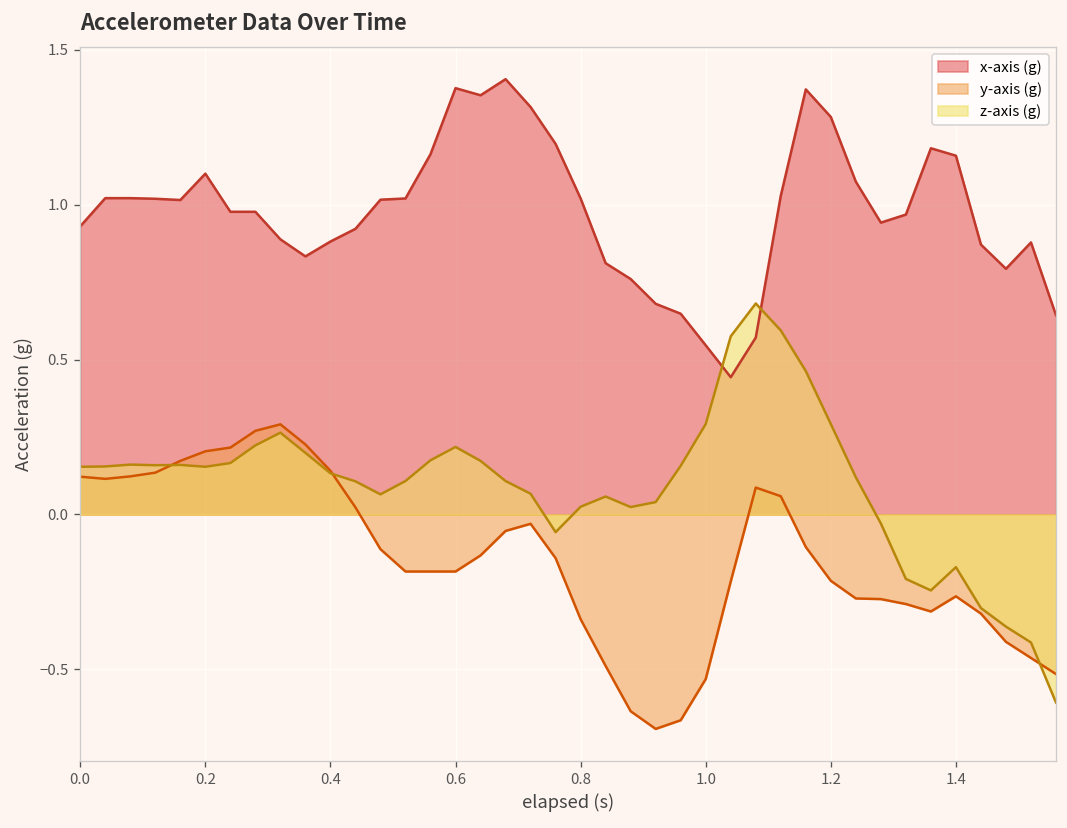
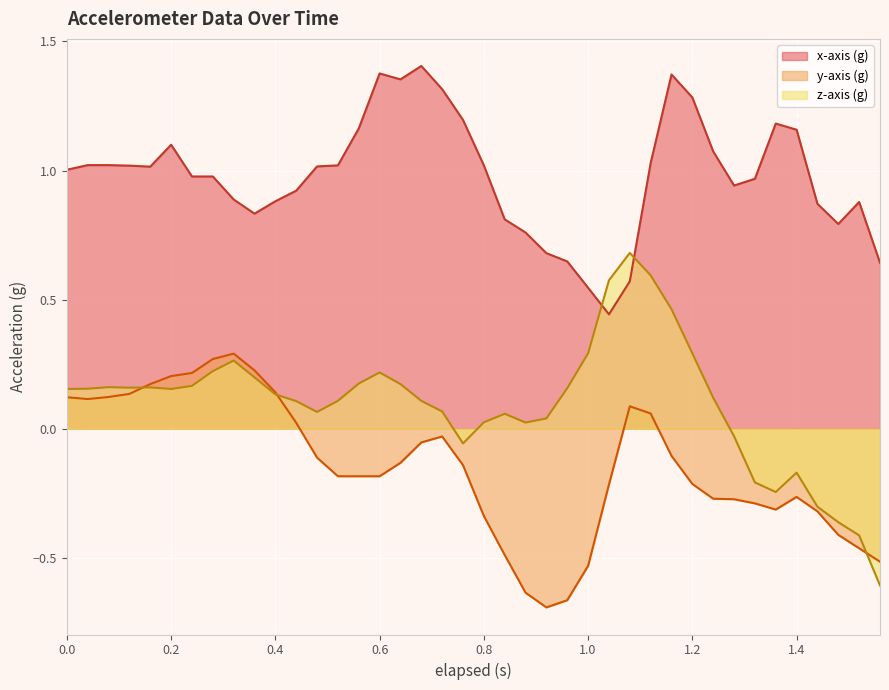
  {
    "x-axis (g)": {
-     "0.0": 0.93,
+     "0.0": 1.00,
      "0.2": 1.10,
      "0.4": 0.88,
      "0.6": 1.38,
      "0.8": 1.02,
      "1.0": 0.55,
      "1.2": 1.28,
      "1.4": 1.16
    }
  }
